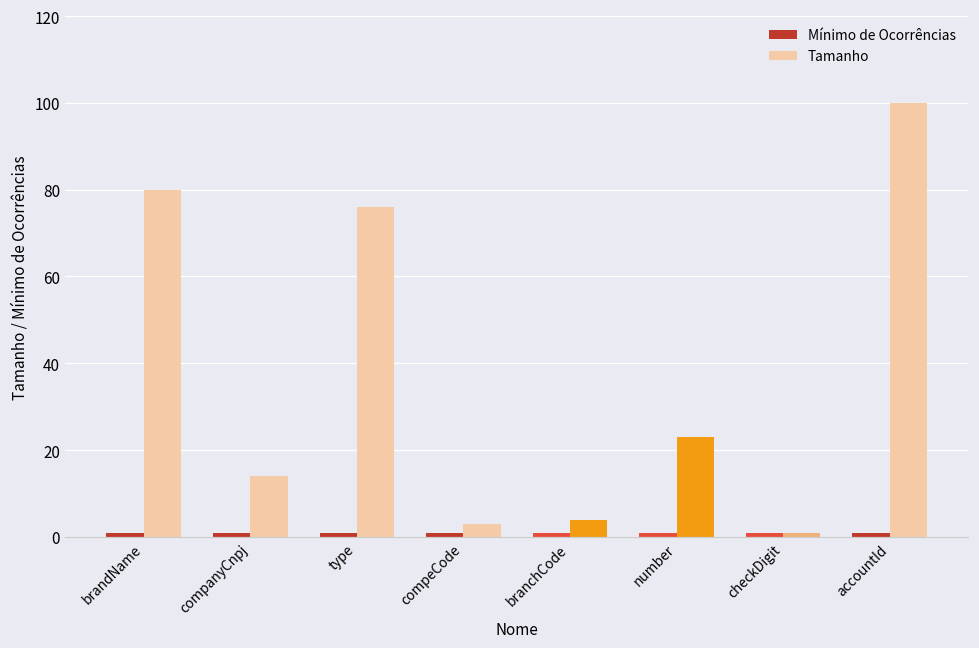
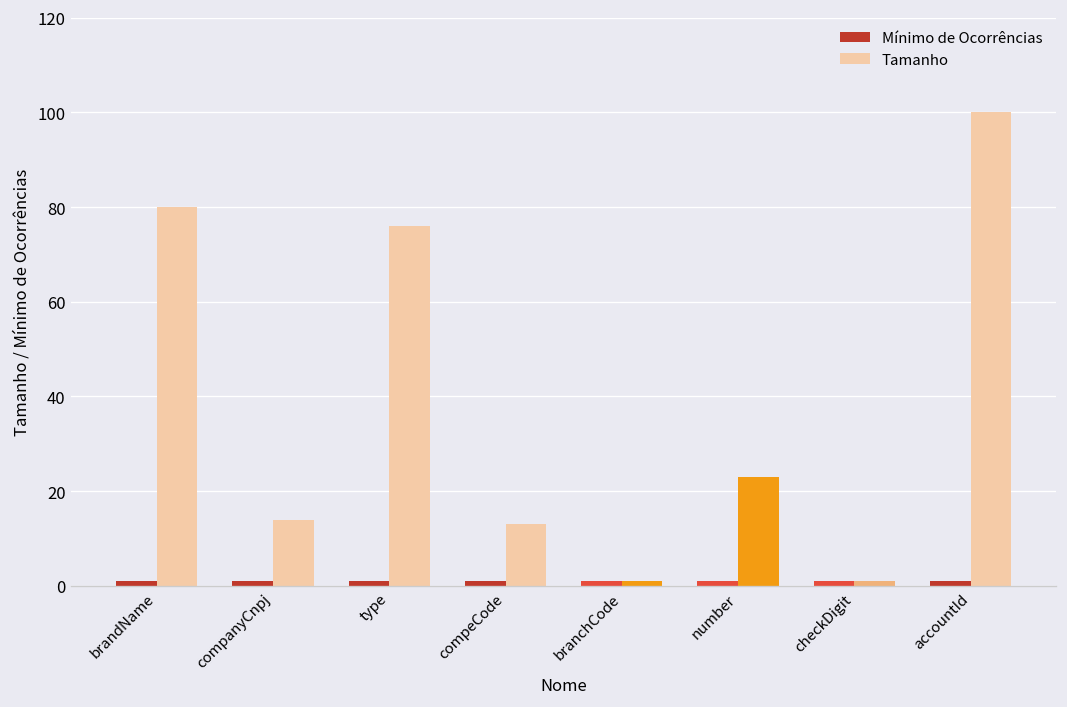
  {
    "Mínimo de Ocorrências": {
      "brandName": 1,
      "companyCnpj": 1,
      "type": 1,
      "compeCode": 1,
      "branchCode": 1,
      "number": 1,
      "checkDigit": 1,
      "accountId": 1
    },
    "Tamanho": {
      "brandName": 80,
      "companyCnpj": 14,
      "type": 76,
-     "compeCode": 3,
-     "branchCode": 4,
+     "compeCode": 13,
+     "branchCode": 1,
      "number": 23,
      "checkDigit": 1,
      "accountId": 100
    }
  }
